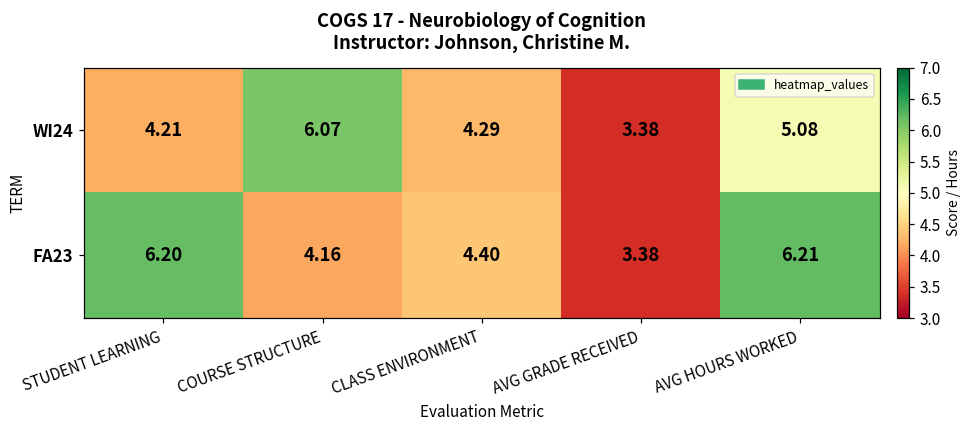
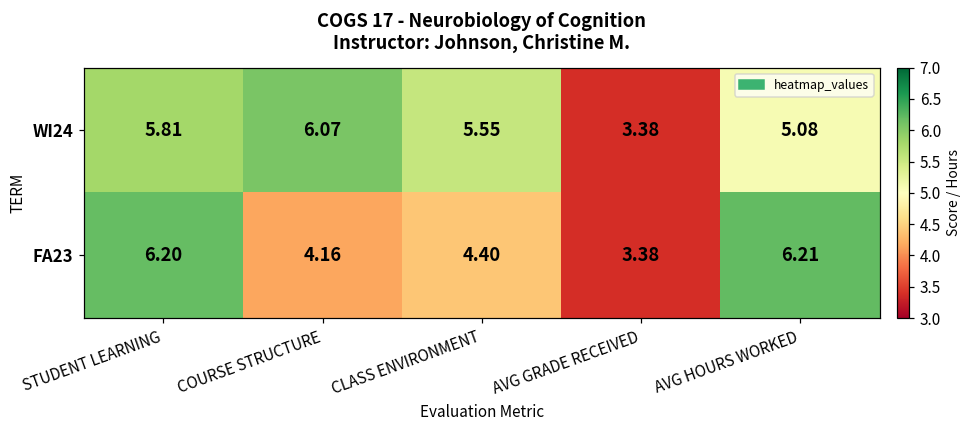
  {
    "WI24": {
-     "STUDENT LEARNING": 4.21,
+     "STUDENT LEARNING": 5.81,
      "COURSE STRUCTURE": 6.07,
-     "CLASS ENVIRONMENT": 4.29,
+     "CLASS ENVIRONMENT": 5.55,
      "AVG GRADE RECEIVED": 3.38,
      "AVG HOURS WORKED": 5.08
    },
    "FA23": {
      "STUDENT LEARNING": 6.20,
      "COURSE STRUCTURE": 4.16,
      "CLASS ENVIRONMENT": 4.40,
      "AVG GRADE RECEIVED": 3.38,
      "AVG HOURS WORKED": 6.21
    }
  }
